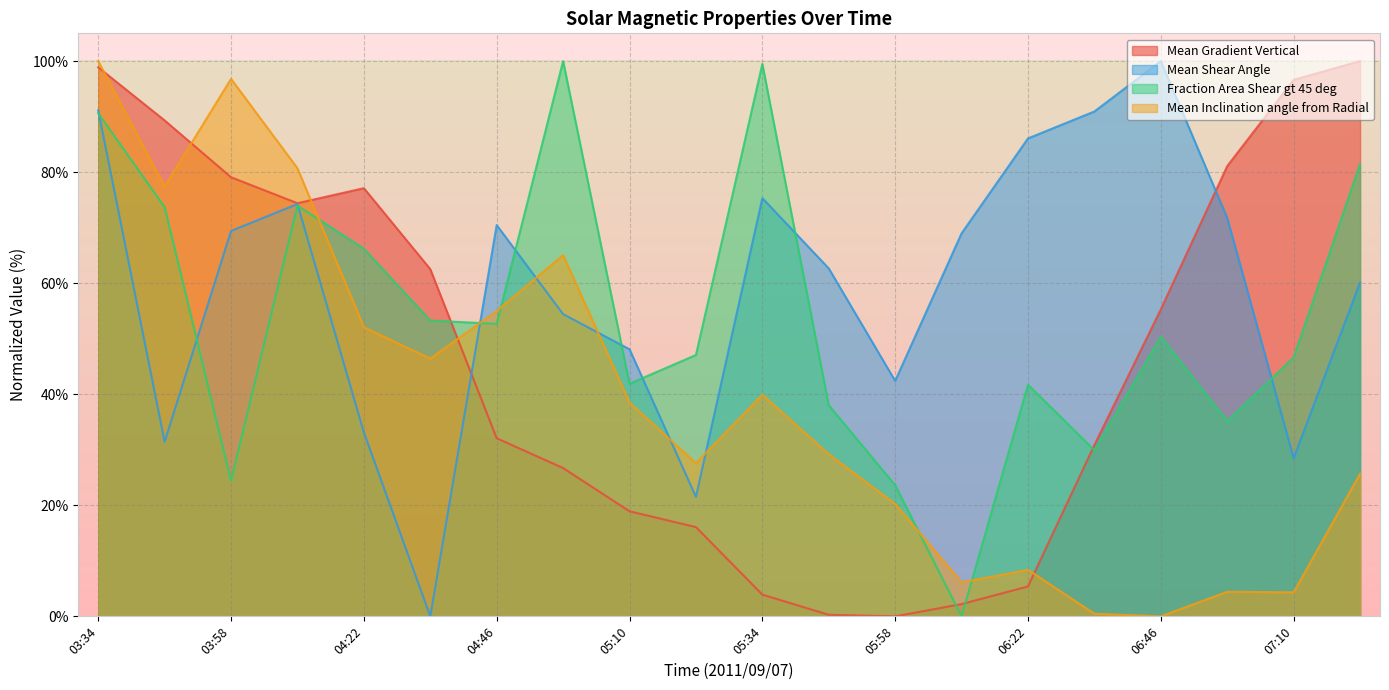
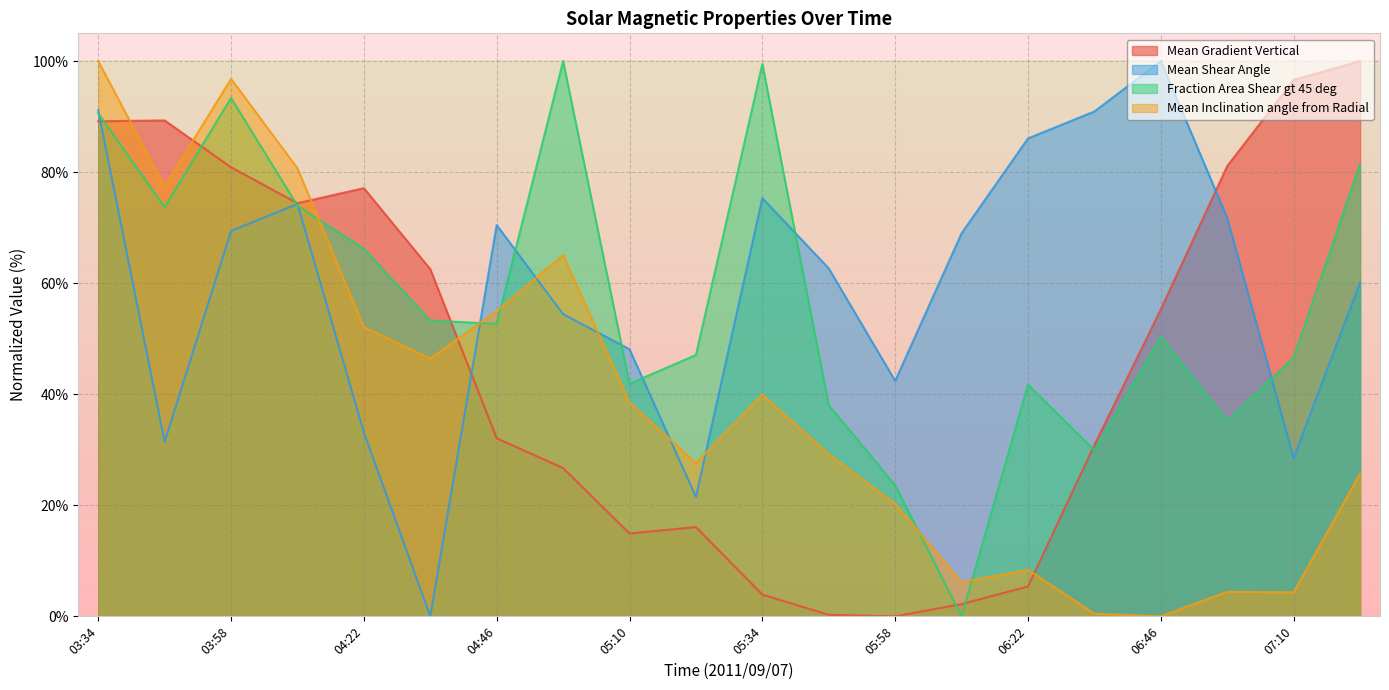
  {
    "Mean Gradient Vertical": {
-     "03:34": "99%",
-     "03:58": "79%",
+     "03:34": "89%",
+     "03:58": "81%",
      "04:22": "77%",
      "04:46": "32%",
-     "05:10": "19%",
+     "05:10": "15%",
      "05:34": "4%",
      "05:58": "0%",
      "06:22": "5%",
      "06:46": "55%"
    },
    "Mean Shear Angle": {
      "03:34": "91%",
      "03:58": "69%",
      "04:22": "33%",
      "04:46": "70%",
      "05:10": "48%",
      "05:34": "75%",
      "05:58": "42%",
      "06:22": "86%",
      "07:10": "28%"
    },
    "Fraction Area Shear gt 45 deg": {
      "03:34": "91%",
-     "03:58": "24%",
+     "03:58": "93%",
      "04:22": "66%",
      "04:46": "53%",
      "05:10": "42%",
      "05:34": "99%",
      "05:58": "24%",
      "06:22": "42%",
      "06:46": "50%",
      "07:10": "47%"
    },
    "Mean Inclination angle from Radial": {
      "03:34": "100%",
      "03:58": "97%",
      "04:22": "52%",
      "04:46": "55%",
      "05:10": "39%",
      "05:34": "40%",
      "05:58": "20%",
      "06:22": "8%",
      "06:46": "0%",
      "07:10": "4%"
    }
  }
